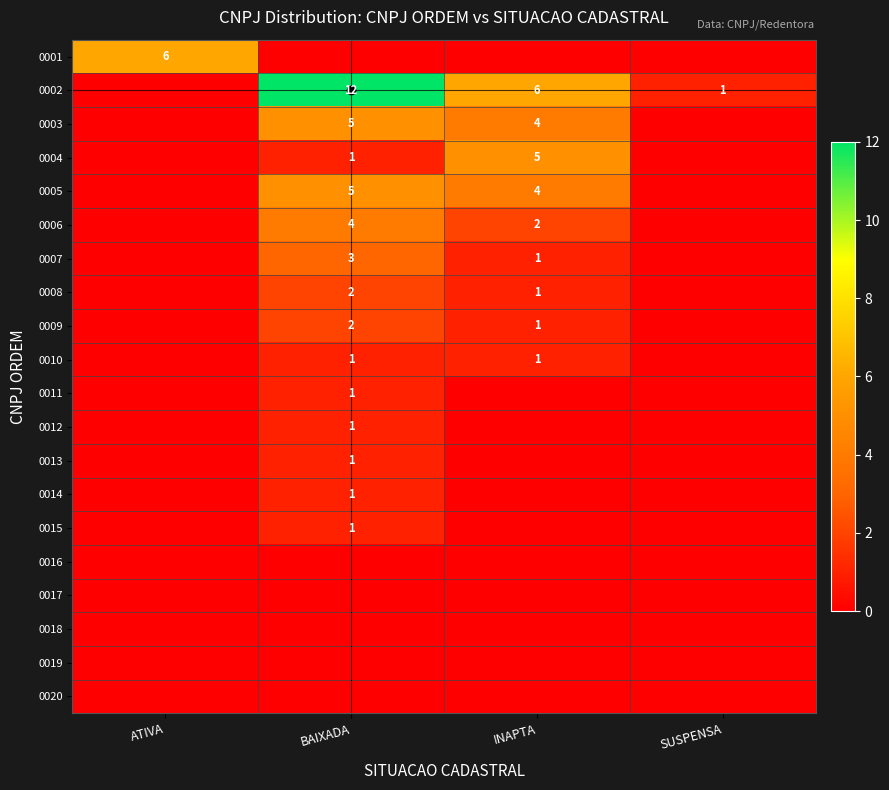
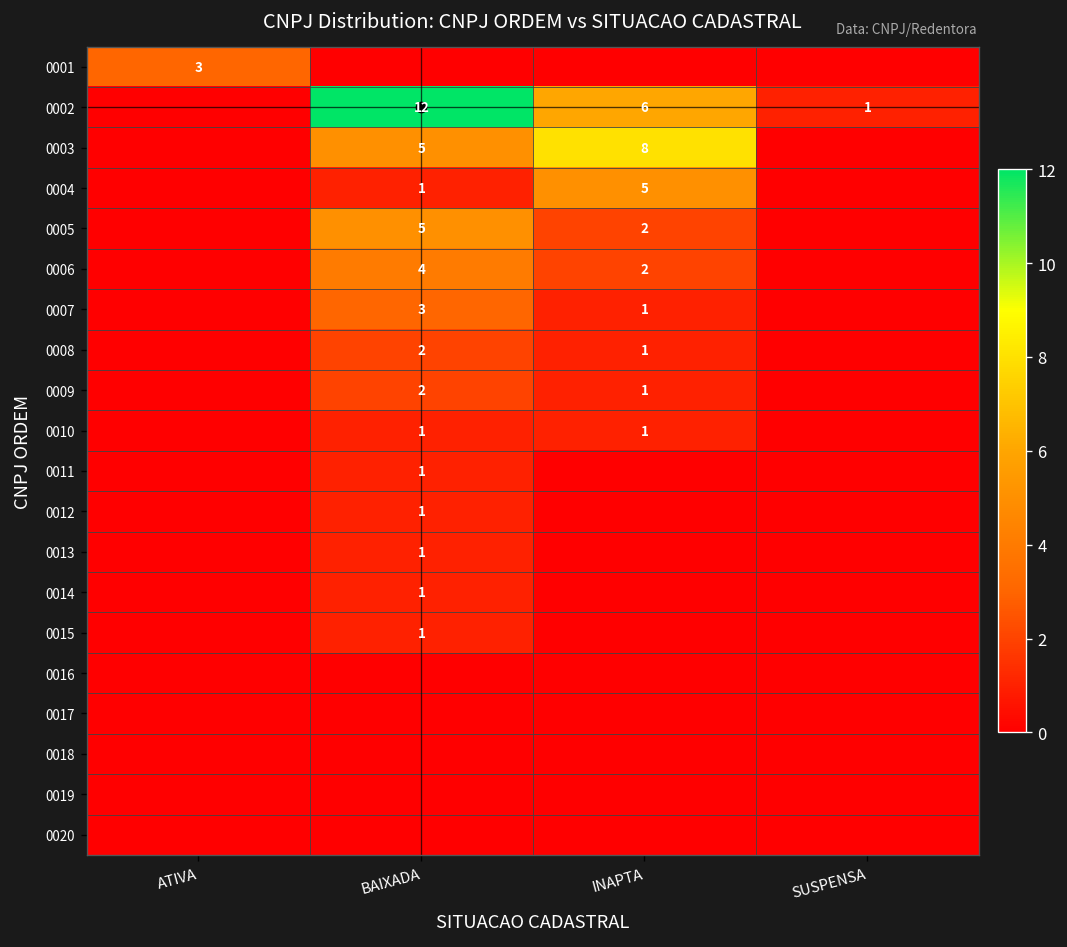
  {
    "0001": {
-     "ATIVA": 6
+     "ATIVA": 3
    },
    "0002": {
      "INAPTA": 6,
      "SUSPENSA": 1
    },
    "0003": {
      "BAIXADA": 5,
-     "INAPTA": 4
+     "INAPTA": 8
    },
    "0004": {
      "BAIXADA": 1,
      "INAPTA": 5
    },
    "0005": {
      "BAIXADA": 5,
-     "INAPTA": 4
+     "INAPTA": 2
    },
    "0006": {
      "BAIXADA": 4,
      "INAPTA": 2
    },
    "0007": {
      "BAIXADA": 3,
      "INAPTA": 1
    },
    "0008": {
      "BAIXADA": 2,
      "INAPTA": 1
    },
    "0009": {
      "BAIXADA": 2,
      "INAPTA": 1
    },
    "0010": {
      "BAIXADA": 1,
      "INAPTA": 1
    },
    "0011": {
      "BAIXADA": 1
    },
    "0012": {
      "BAIXADA": 1
    },
    "0013": {
      "BAIXADA": 1
    },
    "0014": {
      "BAIXADA": 1
    },
    "0015": {
      "BAIXADA": 1
    }
  }
